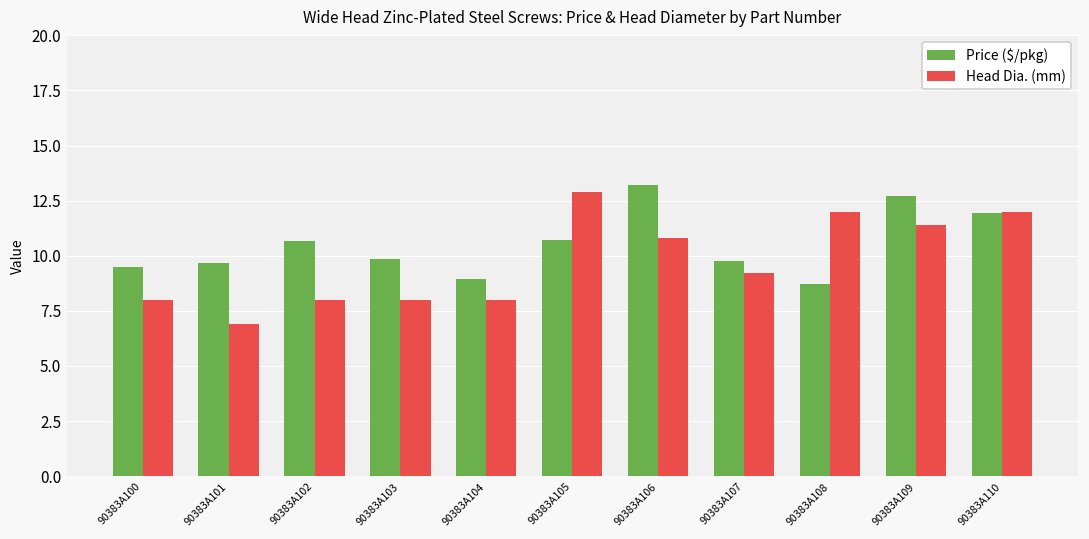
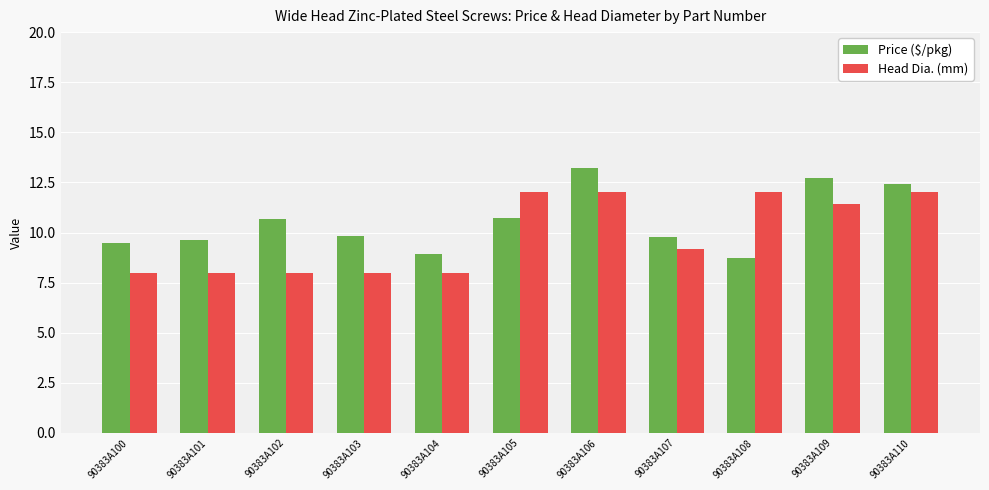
  {
    "Price ($/pkg)": {
      "90383A100": 9.5,
      "90383A101": 9.7,
      "90383A102": 10.7,
      "90383A103": 9.8,
      "90383A104": 8.9,
      "90383A105": 10.7,
      "90383A106": 13.2,
      "90383A107": 9.8,
      "90383A108": 8.7,
      "90383A109": 12.7,
-     "90383A110": 11.9
+     "90383A110": 12.4
    },
    "Head Dia. (mm)": {
      "90383A100": 8.0,
-     "90383A101": 6.9,
+     "90383A101": 8.0,
      "90383A102": 8.0,
      "90383A103": 8.0,
      "90383A104": 8.0,
-     "90383A105": 12.9,
-     "90383A106": 10.8,
+     "90383A105": 12.0,
+     "90383A106": 12.0,
      "90383A107": 9.2,
      "90383A108": 12.0,
      "90383A109": 11.4,
      "90383A110": 12.0
    }
  }
